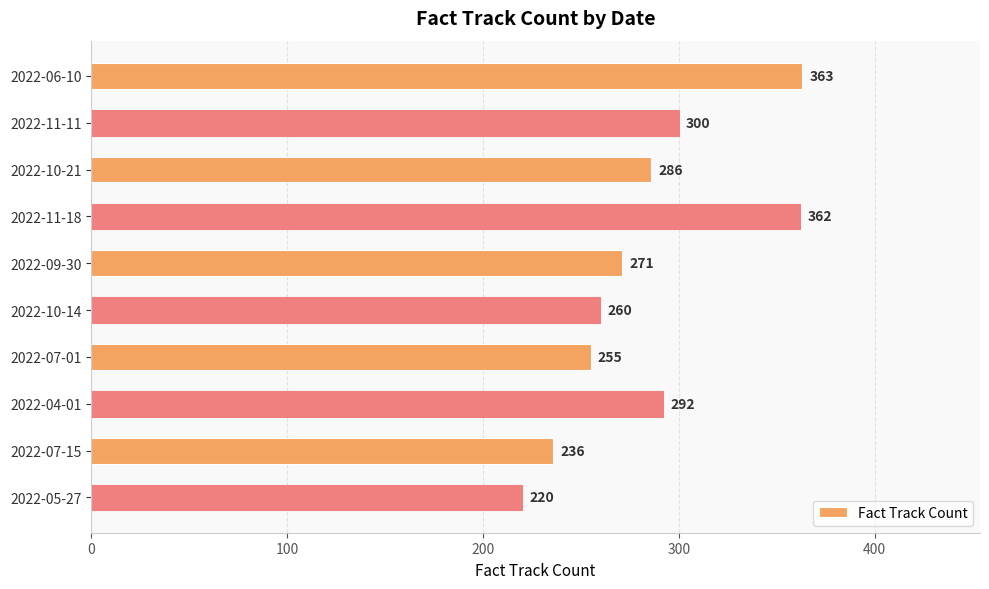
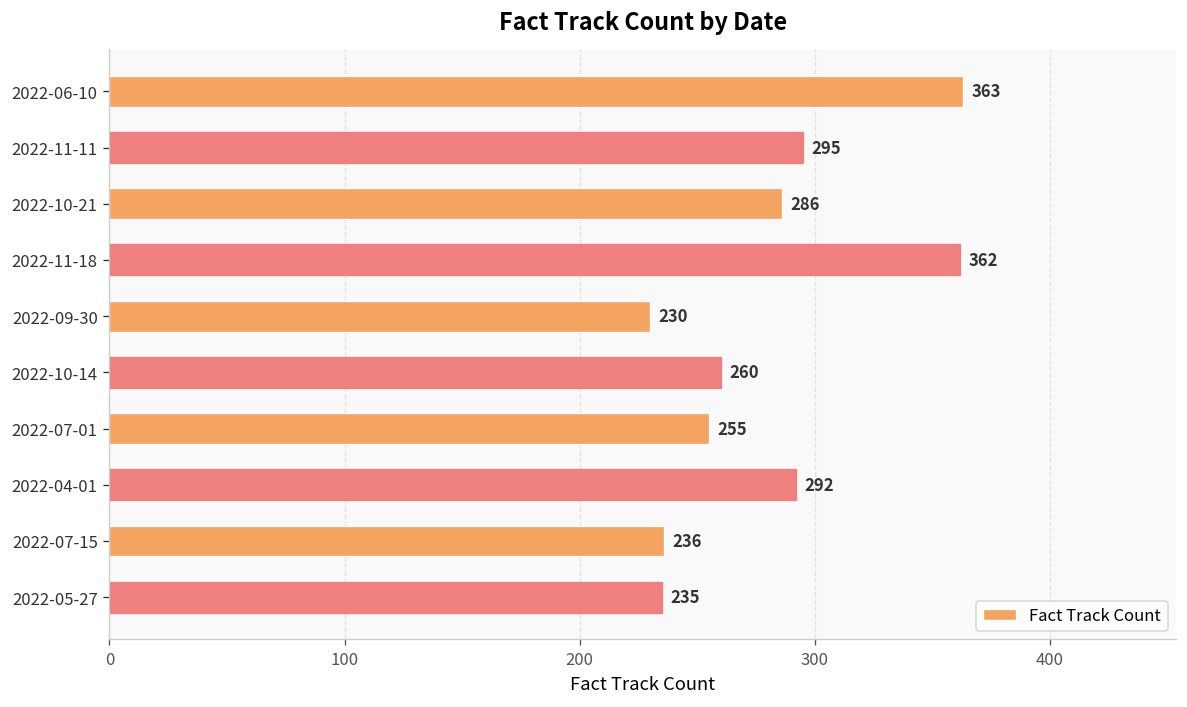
  {
    "2022-06-10": 363,
-   "2022-11-11": 300,
+   "2022-11-11": 295,
    "2022-10-21": 286,
    "2022-11-18": 362,
-   "2022-09-30": 271,
+   "2022-09-30": 230,
    "2022-10-14": 260,
    "2022-07-01": 255,
    "2022-04-01": 292,
    "2022-07-15": 236,
-   "2022-05-27": 220
+   "2022-05-27": 235
  }
